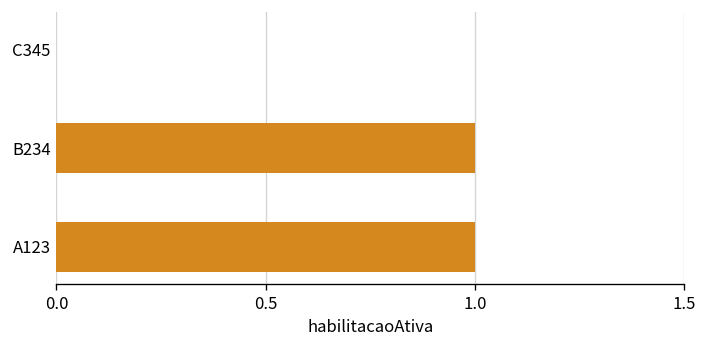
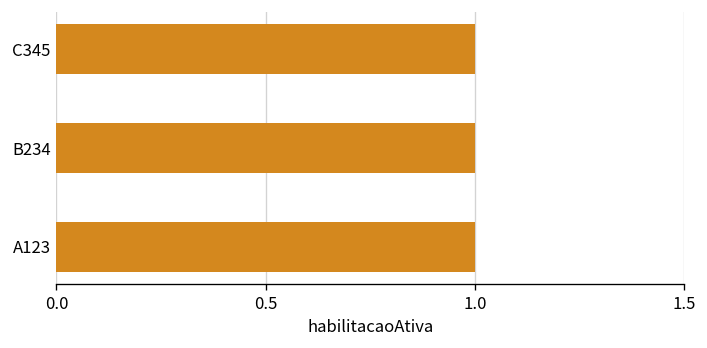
  {
-   "C345": 0,
+   "C345": 1,
    "B234": 1,
    "A123": 1
  }
